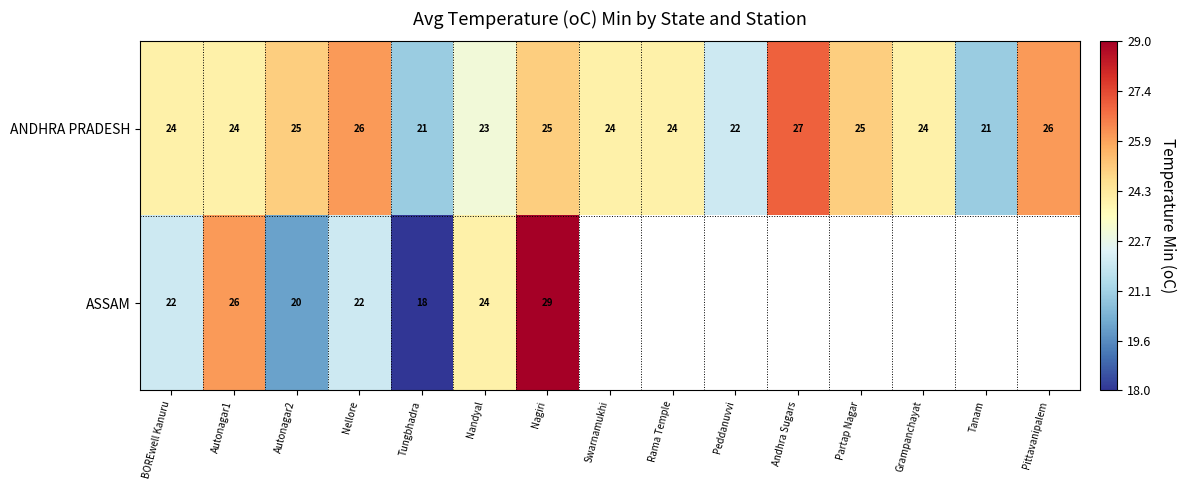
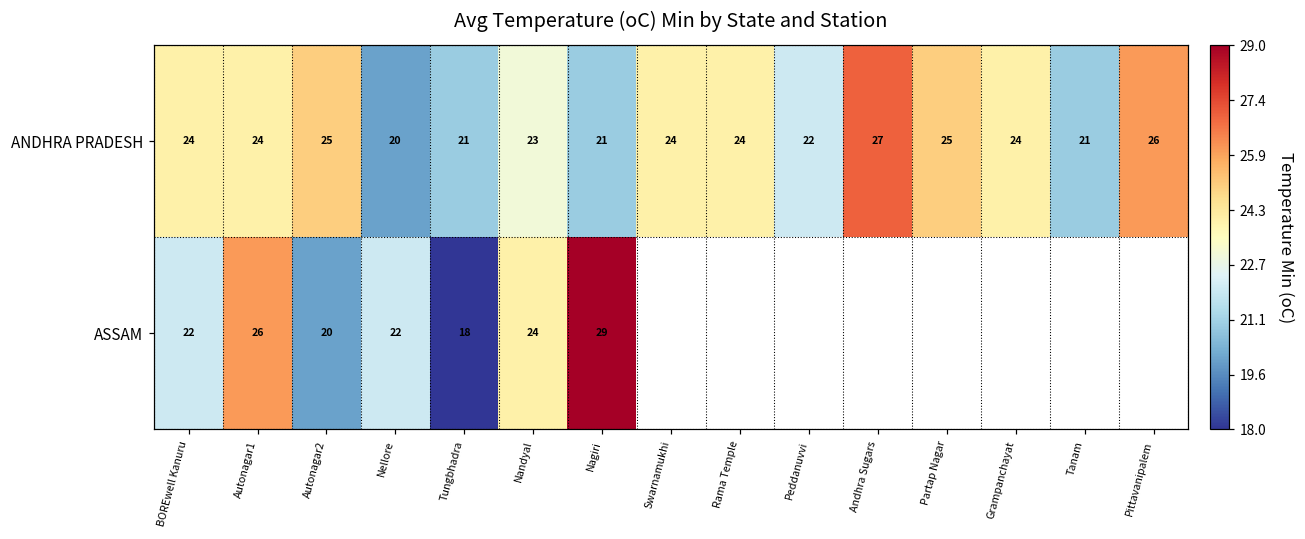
  {
    "ANDHRA PRADESH": {
      "BOREwell Kanuru": 24,
      "Autonagar1": 24,
      "Autonagar2": 25,
-     "Nellore": 26,
+     "Nellore": 20,
      "Tungbhadra": 21,
      "Nandyal": 23,
-     "Nagiri": 25,
+     "Nagiri": 21,
      "Swarnamukhi": 24,
      "Rama Temple": 24,
      "Peddanuvvi": 22,
      "Andhra Sugars": 27,
      "Partap Nagar": 25,
      "Grampanchayat": 24,
      "Tanam": 21,
      "Pittavanipalem": 26
    },
    "ASSAM": {
      "BOREwell Kanuru": 22,
      "Autonagar1": 26,
      "Autonagar2": 20,
      "Nellore": 22,
      "Tungbhadra": 18,
      "Nandyal": 24,
      "Nagiri": 29
    }
  }
